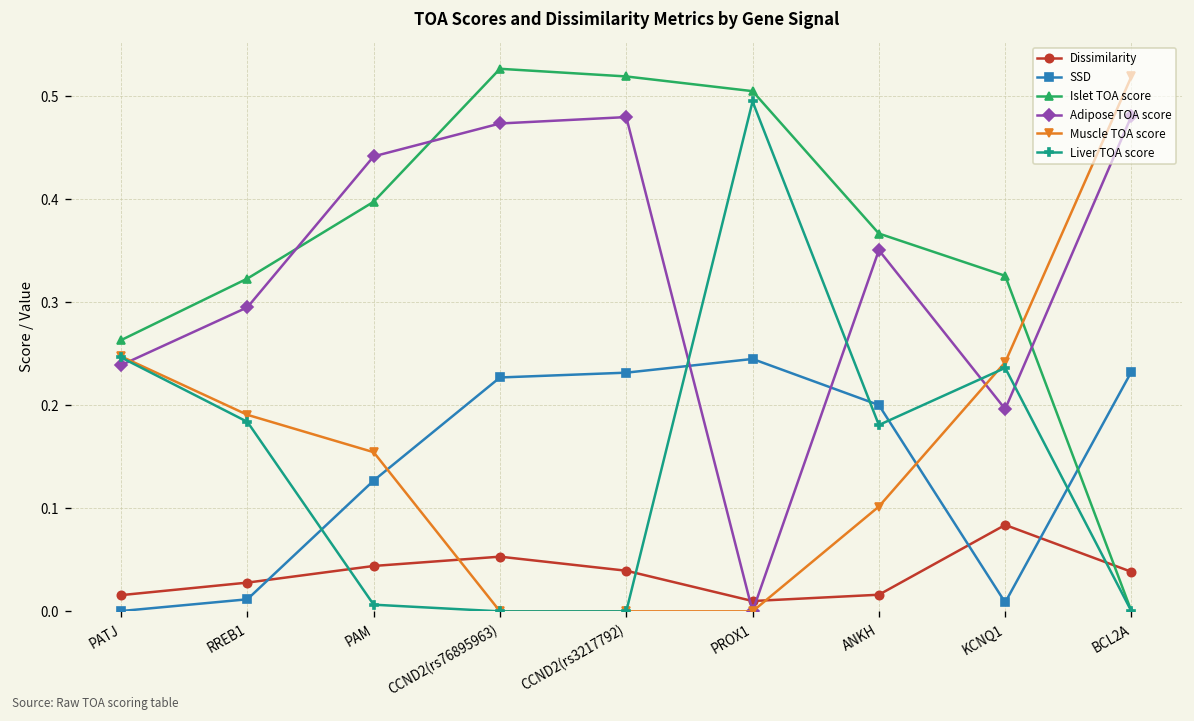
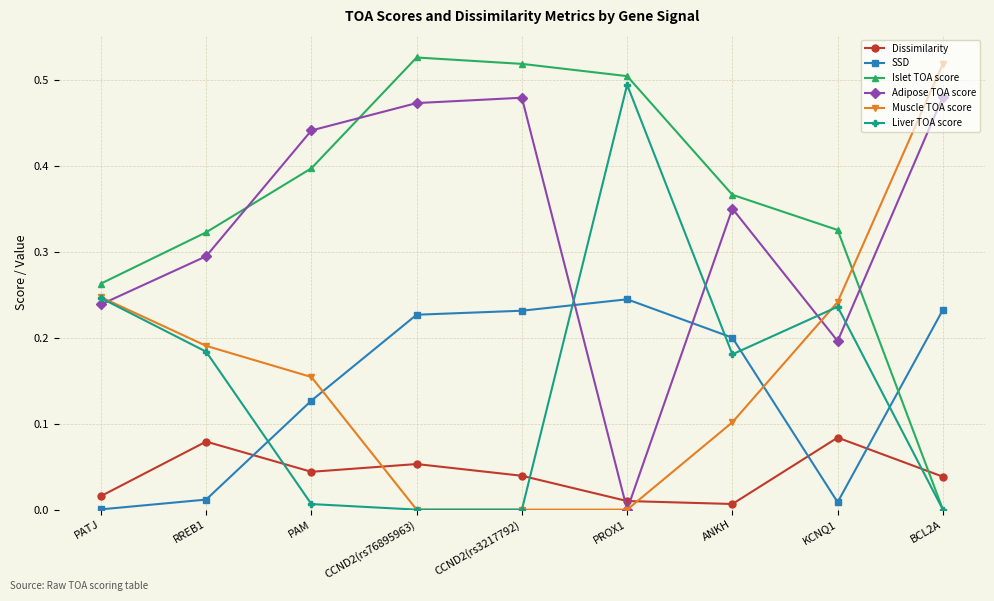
  {
    "Dissimilarity": {
      "PATJ": 0.02,
-     "RREB1": 0.03,
+     "RREB1": 0.08,
      "PAM": 0.04,
      "CCND2(rs76895963)": 0.05,
      "CCND2(rs3217792)": 0.04,
      "PROX1": 0.01,
-     "ANKH": 0.02,
+     "ANKH": 0.01,
      "KCNQ1": 0.08,
      "BCL2A": 0.04
    },
    "SSD": {
      "PATJ": 0.00,
      "RREB1": 0.01,
      "PAM": 0.13,
      "CCND2(rs76895963)": 0.23,
      "CCND2(rs3217792)": 0.23,
      "PROX1": 0.24,
      "ANKH": 0.20,
      "KCNQ1": 0.01,
      "BCL2A": 0.23
    },
    "Adipose TOA score": {
      "PATJ": 0.24,
      "RREB1": 0.30,
      "PAM": 0.44,
      "CCND2(rs76895963)": 0.47,
      "CCND2(rs3217792)": 0.48,
      "ANKH": 0.35,
      "KCNQ1": 0.20
    },
    "Muscle TOA score": {
      "RREB1": 0.19,
      "PAM": 0.15,
      "ANKH": 0.10,
      "KCNQ1": 0.24
    }
  }
